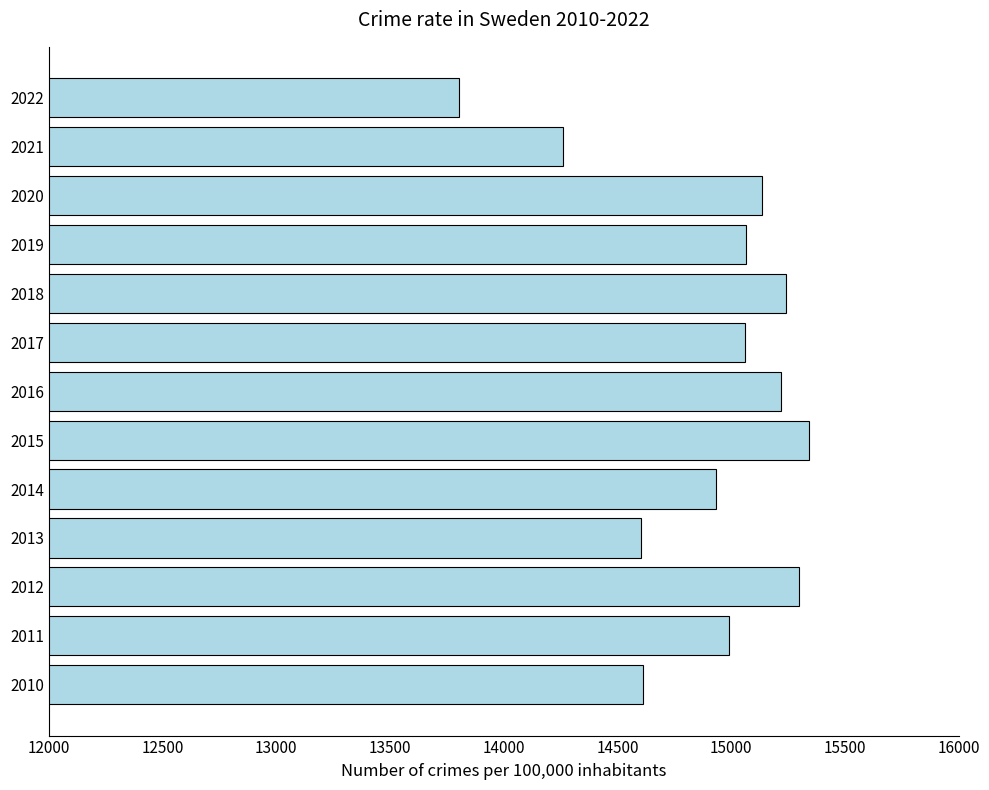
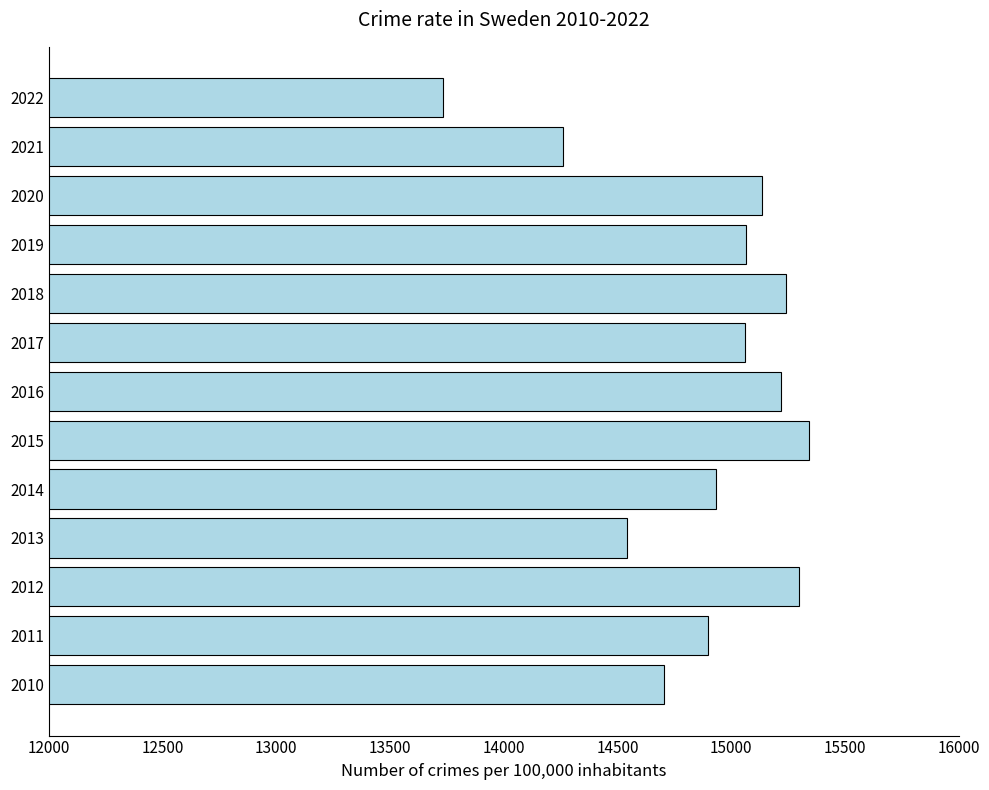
  {
-   "2022": 13800,
+   "2022": 13730,
    "2021": 14260,
    "2020": 15140,
    "2019": 15060,
    "2018": 15240,
    "2017": 15060,
    "2016": 15220,
    "2015": 15340,
    "2014": 14930,
-   "2013": 14600,
+   "2013": 14540,
    "2012": 15300,
-   "2011": 14990,
-   "2010": 14610
+   "2011": 14900,
+   "2010": 14700
  }
